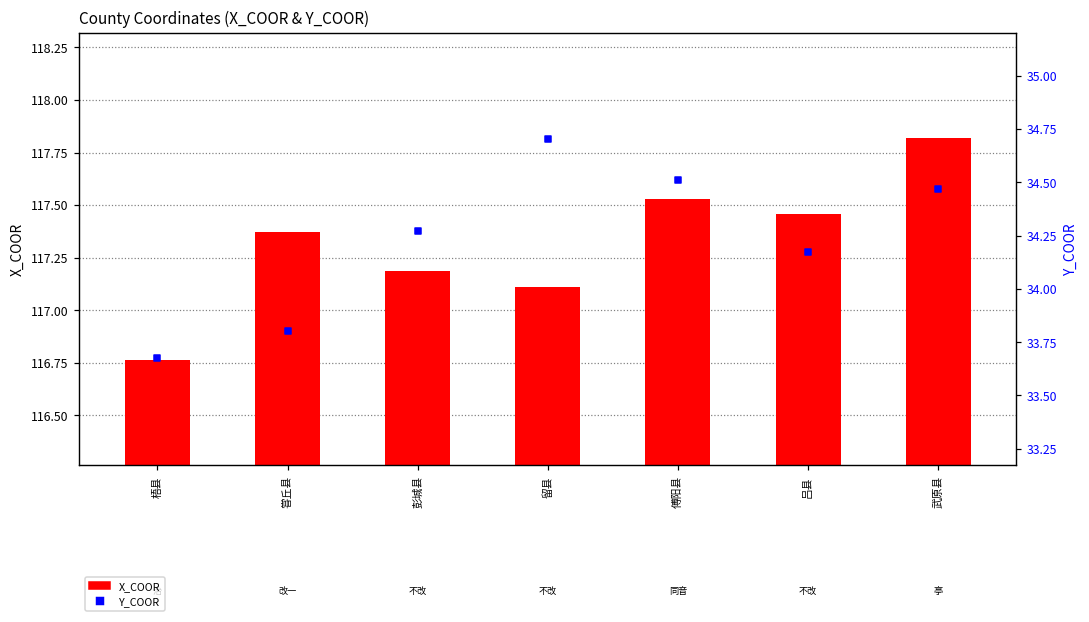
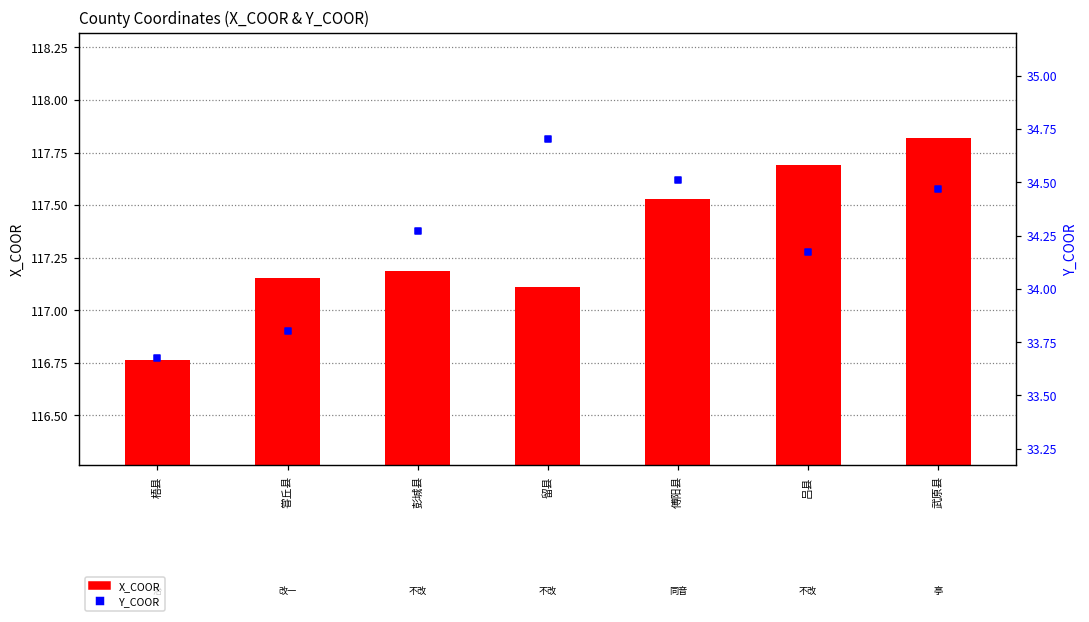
  {
    "X_COOR": {
      "梧县": 116.76,
-     "甞丘县": 117.37,
+     "甞丘县": 117.15,
      "彭城县": 117.19,
      "留县": 117.11,
      "傅阳县": 117.53,
-     "吕县": 117.46,
+     "吕县": 117.69,
      "武原县": 117.82
    }
  }
